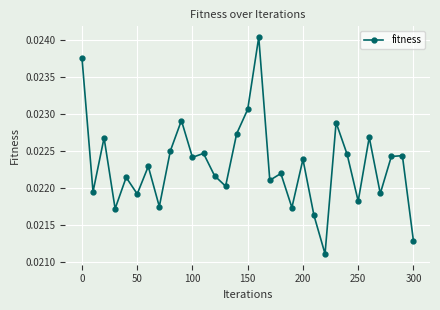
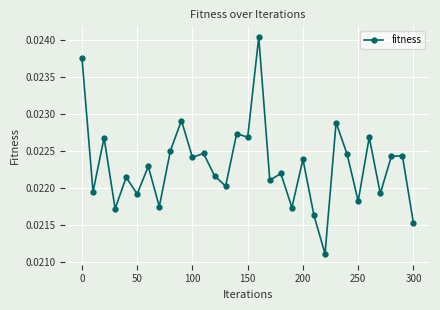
  {
    "0": 0.0238,
    "50": 0.0219,
    "100": 0.0224,
-   "150": 0.0231,
+   "150": 0.0227,
    "200": 0.0224,
    "250": 0.0218,
-   "300": 0.0213
+   "300": 0.0215
  }
